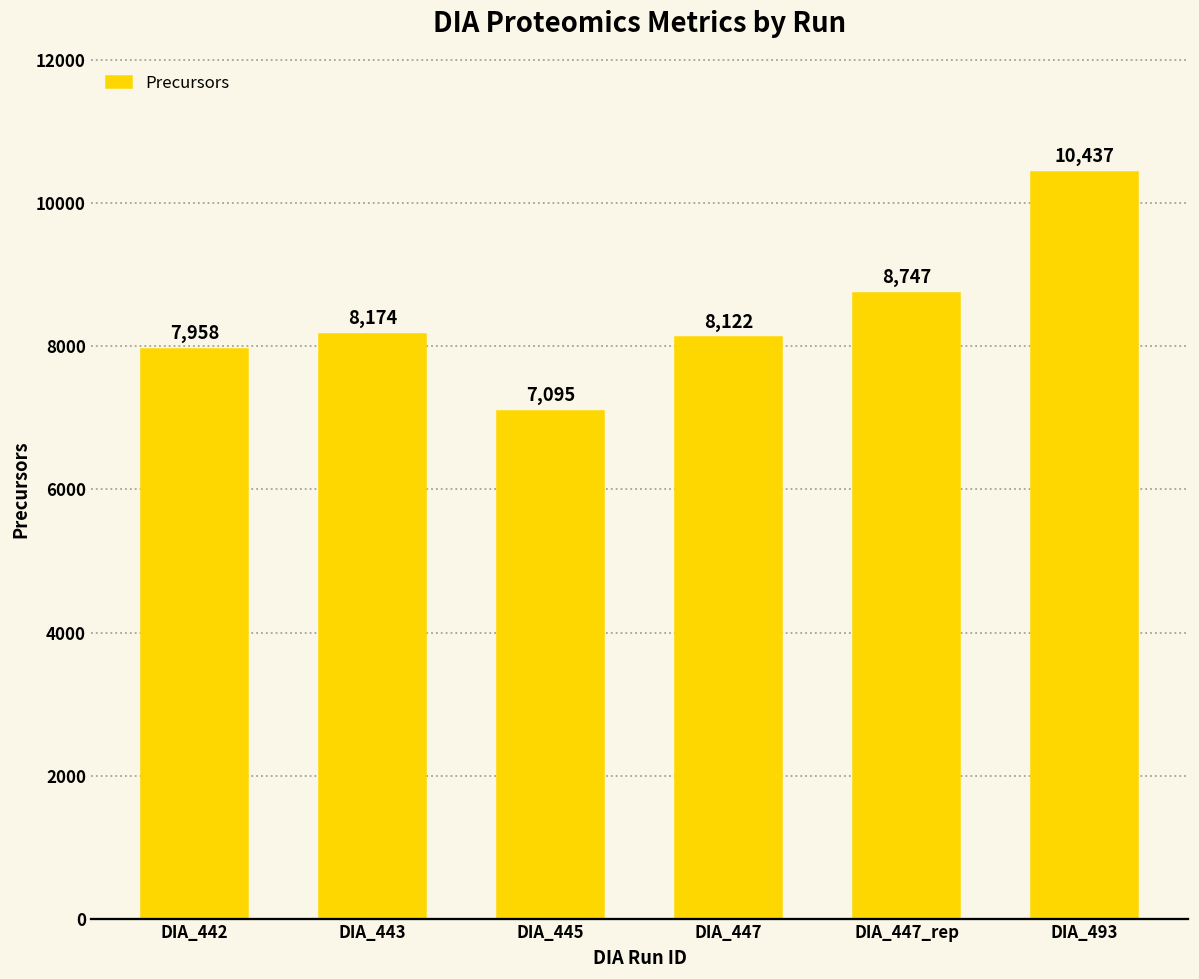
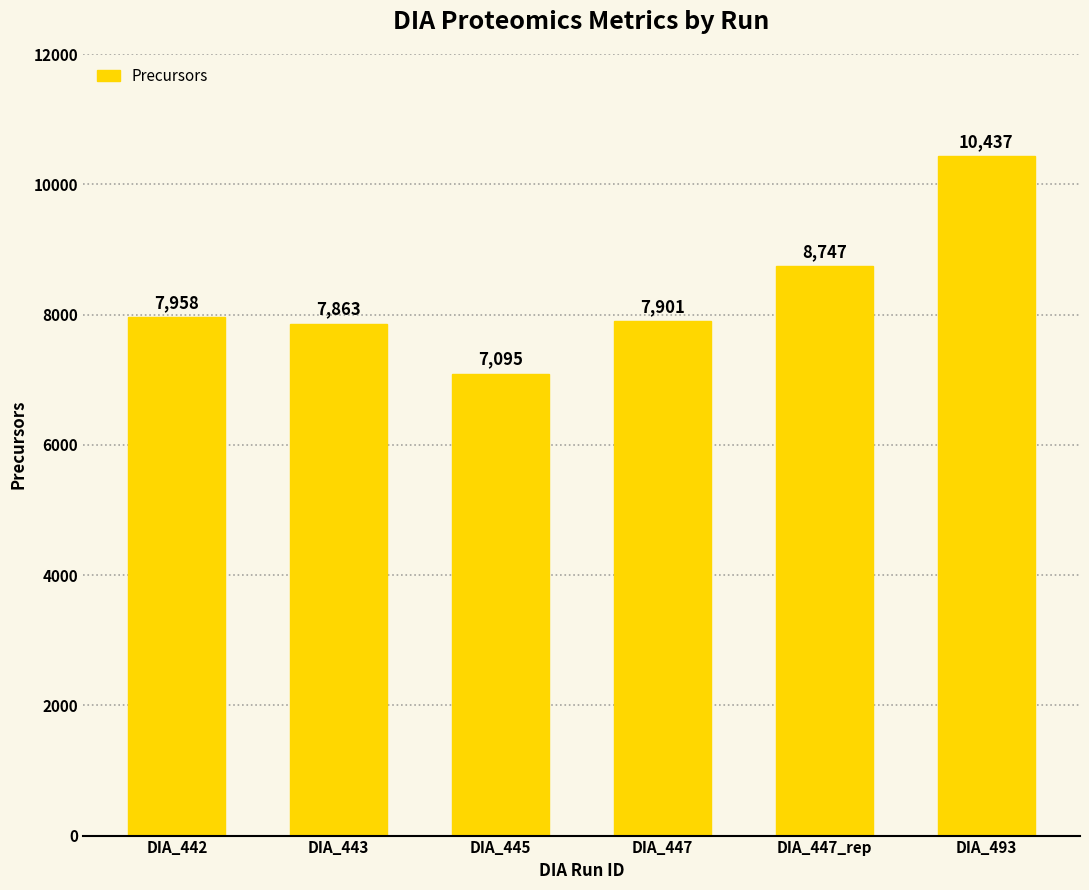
  {
    "DIA_442": "7,958",
-   "DIA_443": "8,174",
+   "DIA_443": "7,863",
    "DIA_445": "7,095",
-   "DIA_447": "8,122",
+   "DIA_447": "7,901",
    "DIA_447_rep": "8,747",
    "DIA_493": "10,437"
  }
